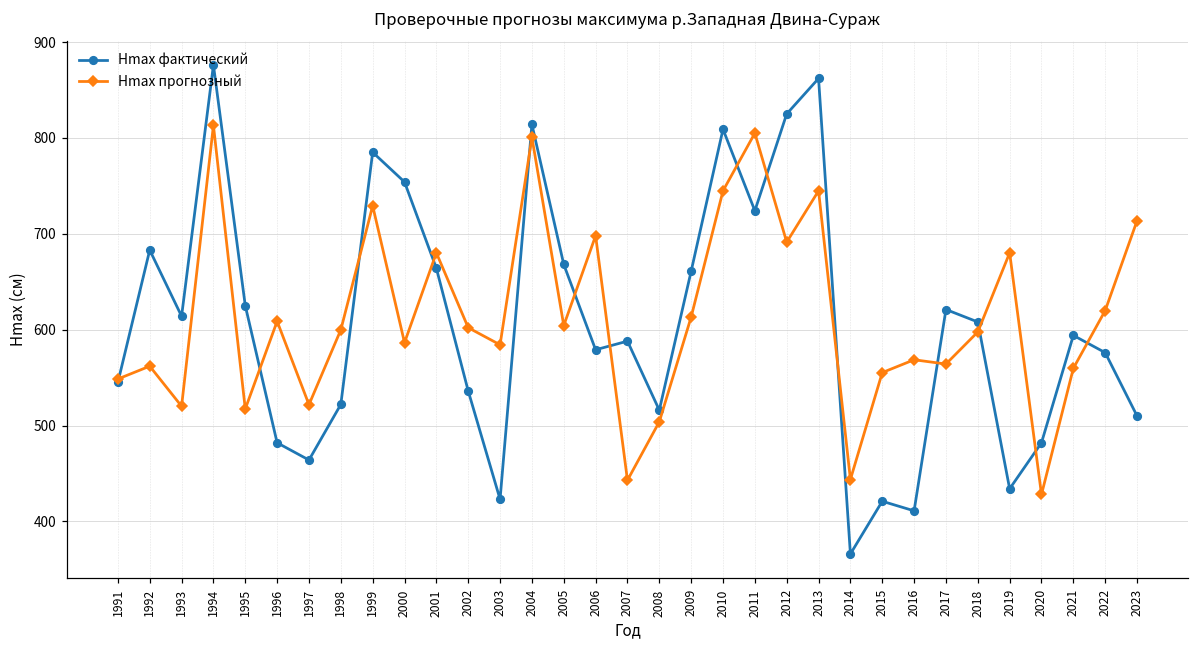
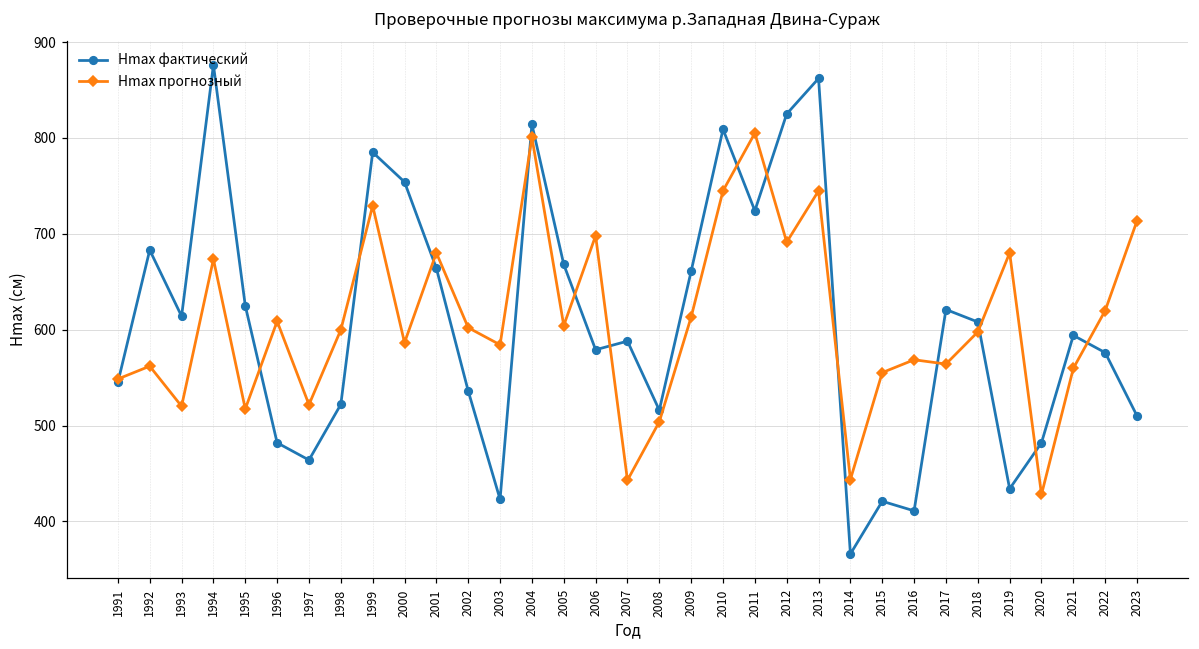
  {
    "Hmax фактический": {
      "1991": 550,
      "1992": 680,
      "1993": 610,
      "1994": 880,
      "1995": 630,
      "1996": 480,
      "1997": 460,
      "1998": 520,
      "1999": 790,
      "2000": 750,
      "2001": 660,
      "2002": 540,
      "2003": 420,
      "2004": 810,
      "2005": 670,
      "2006": 580,
      "2007": 590,
      "2008": 520,
      "2009": 660,
      "2010": 810,
      "2011": 720,
      "2012": 830,
      "2013": 860,
      "2014": 370,
      "2015": 420,
      "2016": 410,
      "2017": 620,
      "2018": 610,
      "2019": 430,
      "2020": 480,
      "2021": 590,
      "2022": 580,
      "2023": 510
    },
    "Hmax прогнозный": {
      "1991": 550,
      "1992": 560,
      "1993": 520,
-     "1994": 810,
+     "1994": 670,
      "1995": 520,
      "1996": 610,
      "1997": 520,
      "1998": 600,
      "1999": 730,
      "2000": 590,
      "2001": 680,
      "2002": 600,
      "2003": 580,
      "2004": 800,
      "2005": 600,
      "2006": 700,
      "2007": 440,
      "2008": 500,
      "2009": 610,
      "2010": 740,
      "2011": 800,
      "2012": 690,
      "2013": 740,
      "2014": 440,
      "2015": 560,
      "2016": 570,
      "2017": 560,
      "2018": 600,
      "2019": 680,
      "2020": 430,
      "2021": 560,
      "2022": 620,
      "2023": 710
    }
  }
